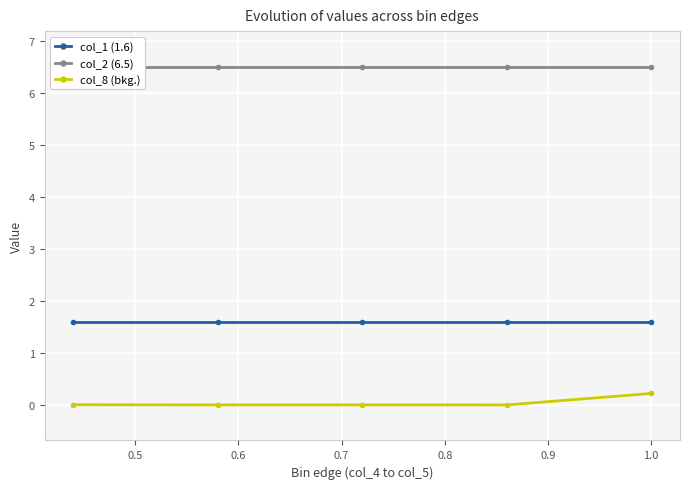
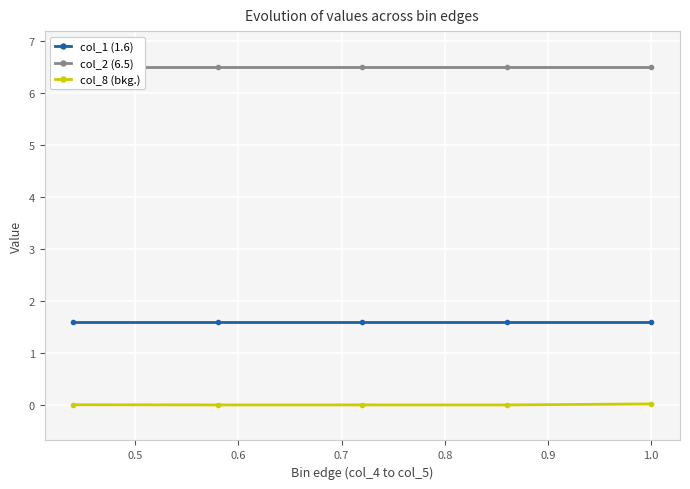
  {
    "col_1 (1.6)": {
      "1.0": 1.6
    },
    "col_2 (6.5)": {
      "1.0": 6.5
    },
    "col_8 (bkg.)": {
-     "1.0": 0.2
+     "1.0": 0.0
    }
  }
